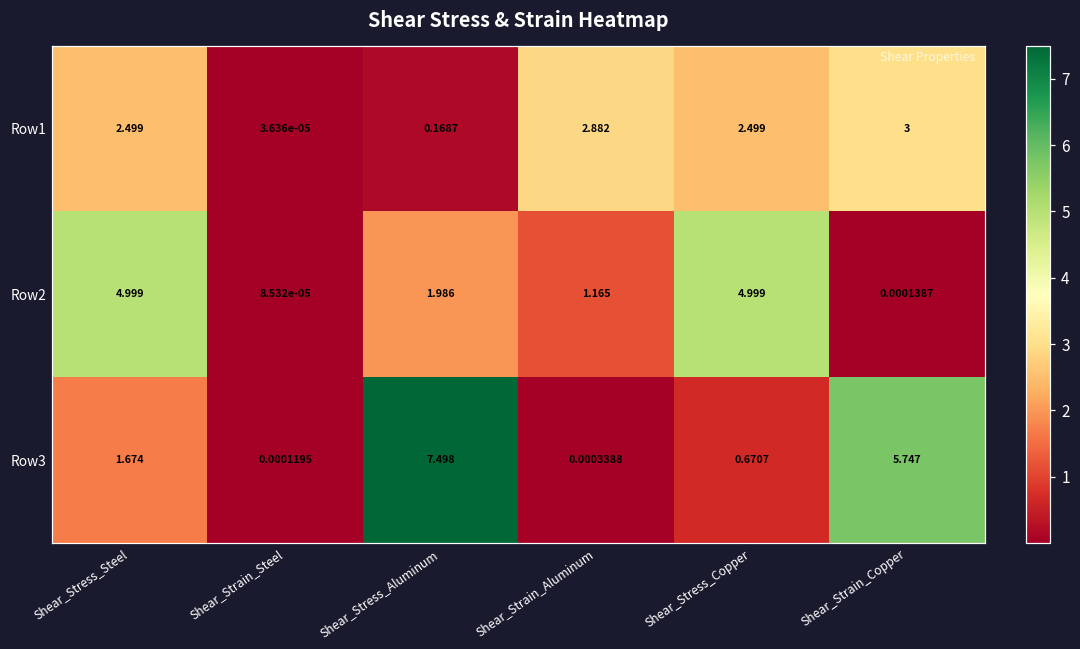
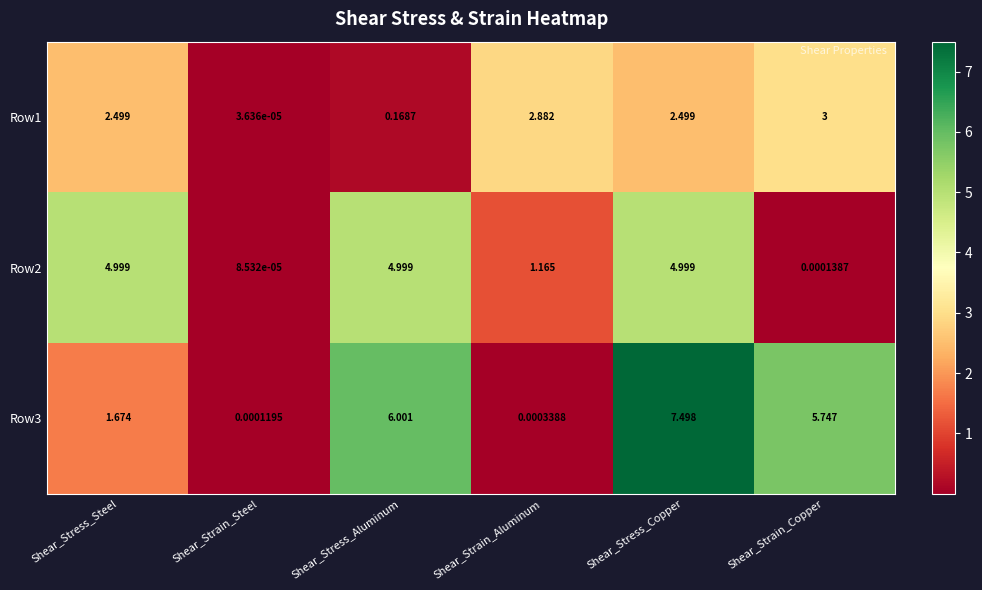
  {
    "Row1": {
      "Shear_Stress_Steel": "2.499",
      "Shear_Strain_Steel": "3.636e-05",
      "Shear_Stress_Aluminum": "0.1687",
      "Shear_Strain_Aluminum": "2.882",
      "Shear_Stress_Copper": "2.499"
    },
    "Row2": {
      "Shear_Stress_Steel": "4.999",
      "Shear_Strain_Steel": "8.532e-05",
-     "Shear_Stress_Aluminum": "1.986",
+     "Shear_Stress_Aluminum": "4.999",
      "Shear_Strain_Aluminum": "1.165",
      "Shear_Stress_Copper": "4.999",
      "Shear_Strain_Copper": "0.0001387"
    },
    "Row3": {
      "Shear_Stress_Steel": "1.674",
      "Shear_Strain_Steel": "0.0001195",
-     "Shear_Stress_Aluminum": "7.498",
+     "Shear_Stress_Aluminum": "6.001",
      "Shear_Strain_Aluminum": "0.0003388",
-     "Shear_Stress_Copper": "0.6707",
+     "Shear_Stress_Copper": "7.498",
      "Shear_Strain_Copper": "5.747"
    }
  }
